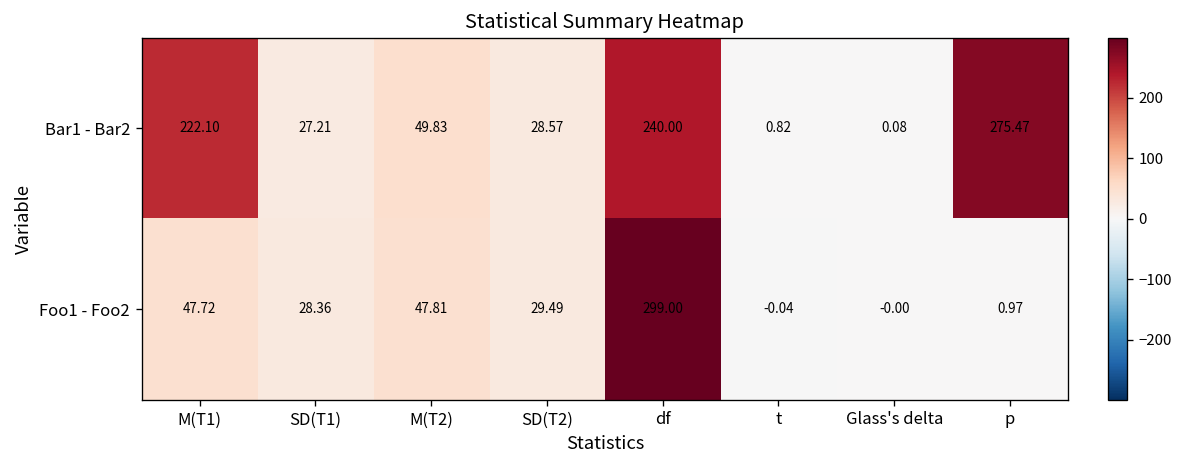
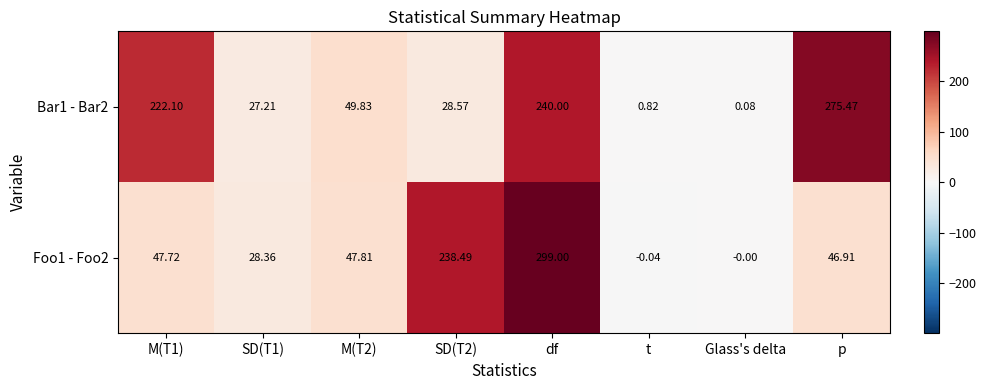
  {
    "Bar1 - Bar2": {
      "M(T1)": 222.10,
      "SD(T1)": 27.21,
      "M(T2)": 49.83,
      "SD(T2)": 28.57,
      "df": 240.00,
      "t": 0.82,
      "Glass's delta": 0.08,
      "p": 275.47
    },
    "Foo1 - Foo2": {
      "M(T1)": 47.72,
      "SD(T1)": 28.36,
      "M(T2)": 47.81,
-     "SD(T2)": 29.49,
+     "SD(T2)": 238.49,
      "df": 299.00,
      "t": -0.04,
      "Glass's delta": -0.00,
-     "p": 0.97
+     "p": 46.91
    }
  }
